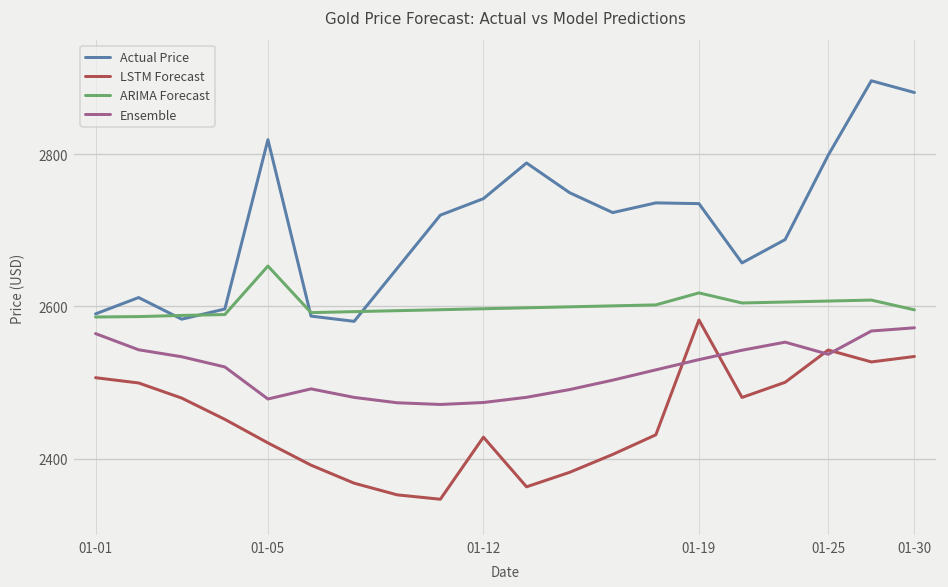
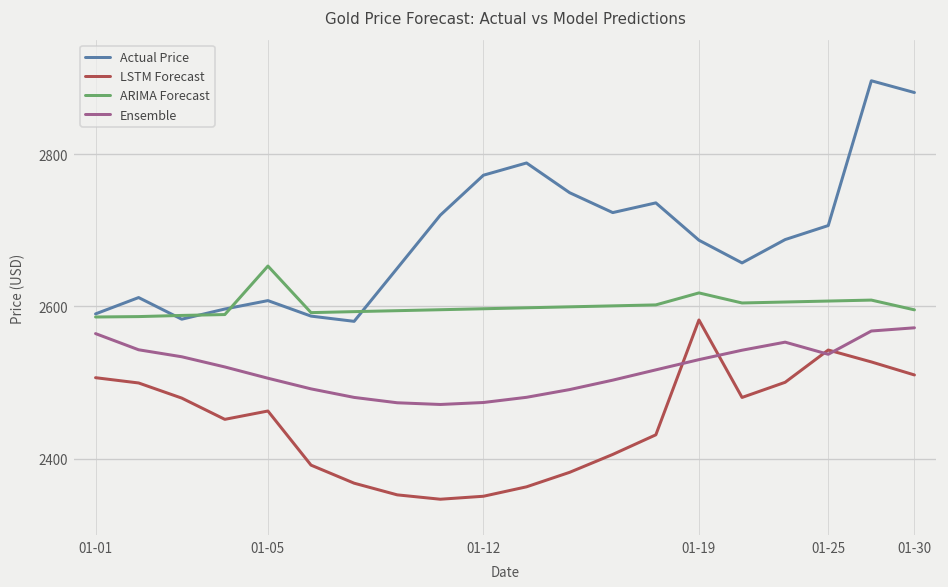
  {
    "Actual Price": {
      "01-01": 2590,
-     "01-05": 2820,
-     "01-12": 2740,
-     "01-19": 2730,
-     "01-25": 2800,
+     "01-05": 2610,
+     "01-12": 2770,
+     "01-19": 2690,
+     "01-25": 2710,
      "01-30": 2880
    },
    "LSTM Forecast": {
      "01-01": 2510,
-     "01-05": 2420,
-     "01-12": 2430,
+     "01-05": 2460,
+     "01-12": 2350,
      "01-19": 2580,
      "01-25": 2540,
-     "01-30": 2530
+     "01-30": 2510
    },
    "ARIMA Forecast": {
      "01-01": 2590,
      "01-05": 2650,
      "01-12": 2600,
      "01-19": 2620,
      "01-25": 2610,
      "01-30": 2600
    },
    "Ensemble": {
      "01-01": 2560,
-     "01-05": 2480,
+     "01-05": 2510,
      "01-12": 2470,
      "01-19": 2530,
      "01-25": 2540,
      "01-30": 2570
    }
  }
